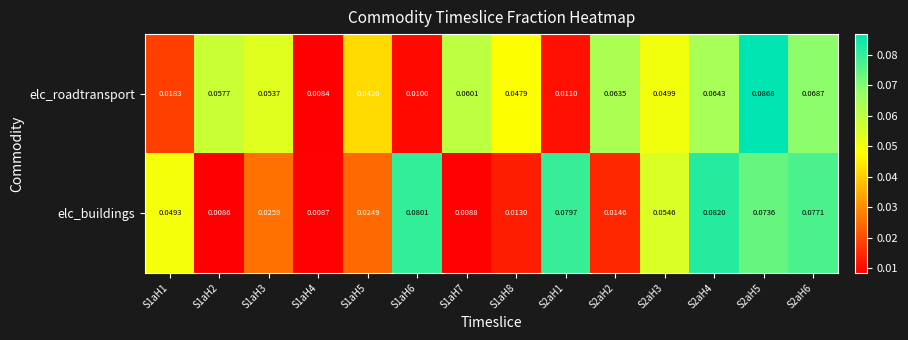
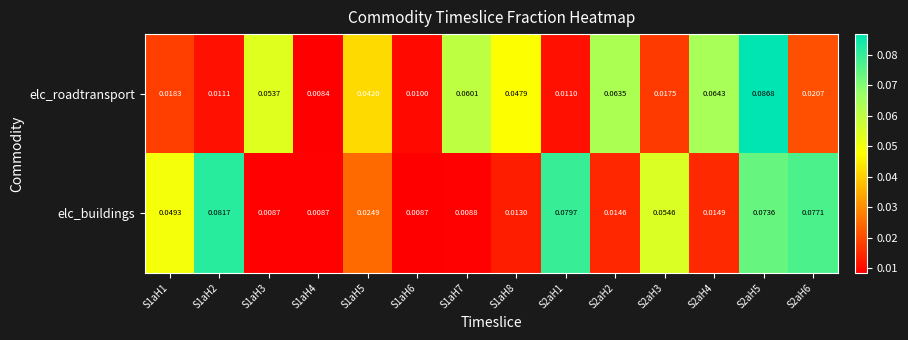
  {
    "elc_roadtransport": {
      "S1aH1": 0.0183,
-     "S1aH2": 0.0577,
+     "S1aH2": 0.0111,
      "S1aH3": 0.0537,
      "S1aH4": 0.0084,
      "S1aH5": 0.0420,
      "S1aH6": 0.0100,
      "S1aH7": 0.0601,
      "S1aH8": 0.0479,
      "S2aH1": 0.0110,
      "S2aH2": 0.0635,
-     "S2aH3": 0.0499,
+     "S2aH3": 0.0175,
      "S2aH4": 0.0643,
      "S2aH5": 0.0868,
-     "S2aH6": 0.0687
+     "S2aH6": 0.0207
    },
    "elc_buildings": {
      "S1aH1": 0.0493,
-     "S1aH2": 0.0086,
-     "S1aH3": 0.0259,
+     "S1aH2": 0.0817,
+     "S1aH3": 0.0087,
      "S1aH4": 0.0087,
      "S1aH5": 0.0249,
-     "S1aH6": 0.0801,
+     "S1aH6": 0.0087,
      "S1aH7": 0.0088,
      "S1aH8": 0.0130,
      "S2aH1": 0.0797,
      "S2aH2": 0.0146,
      "S2aH3": 0.0546,
-     "S2aH4": 0.0820,
+     "S2aH4": 0.0149,
      "S2aH5": 0.0736,
      "S2aH6": 0.0771
    }
  }
